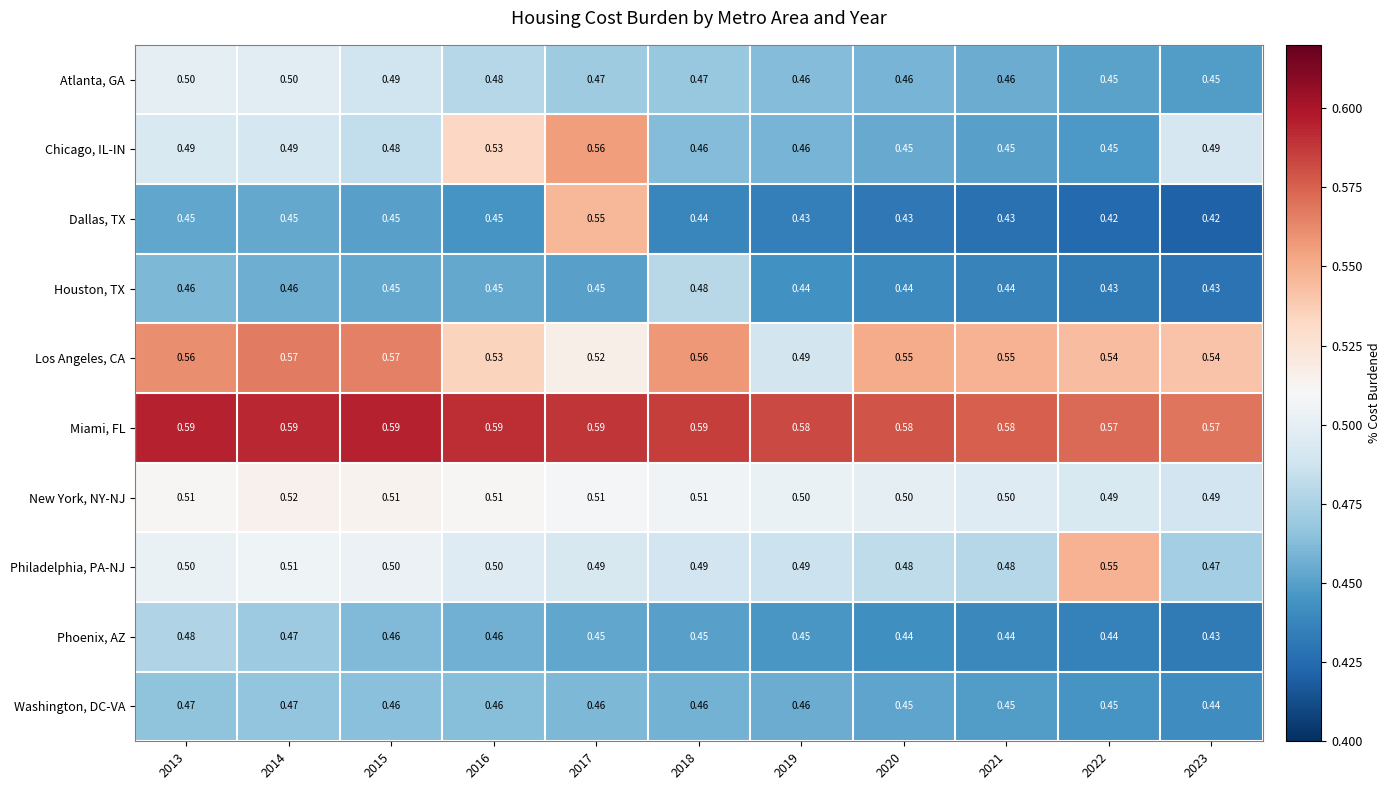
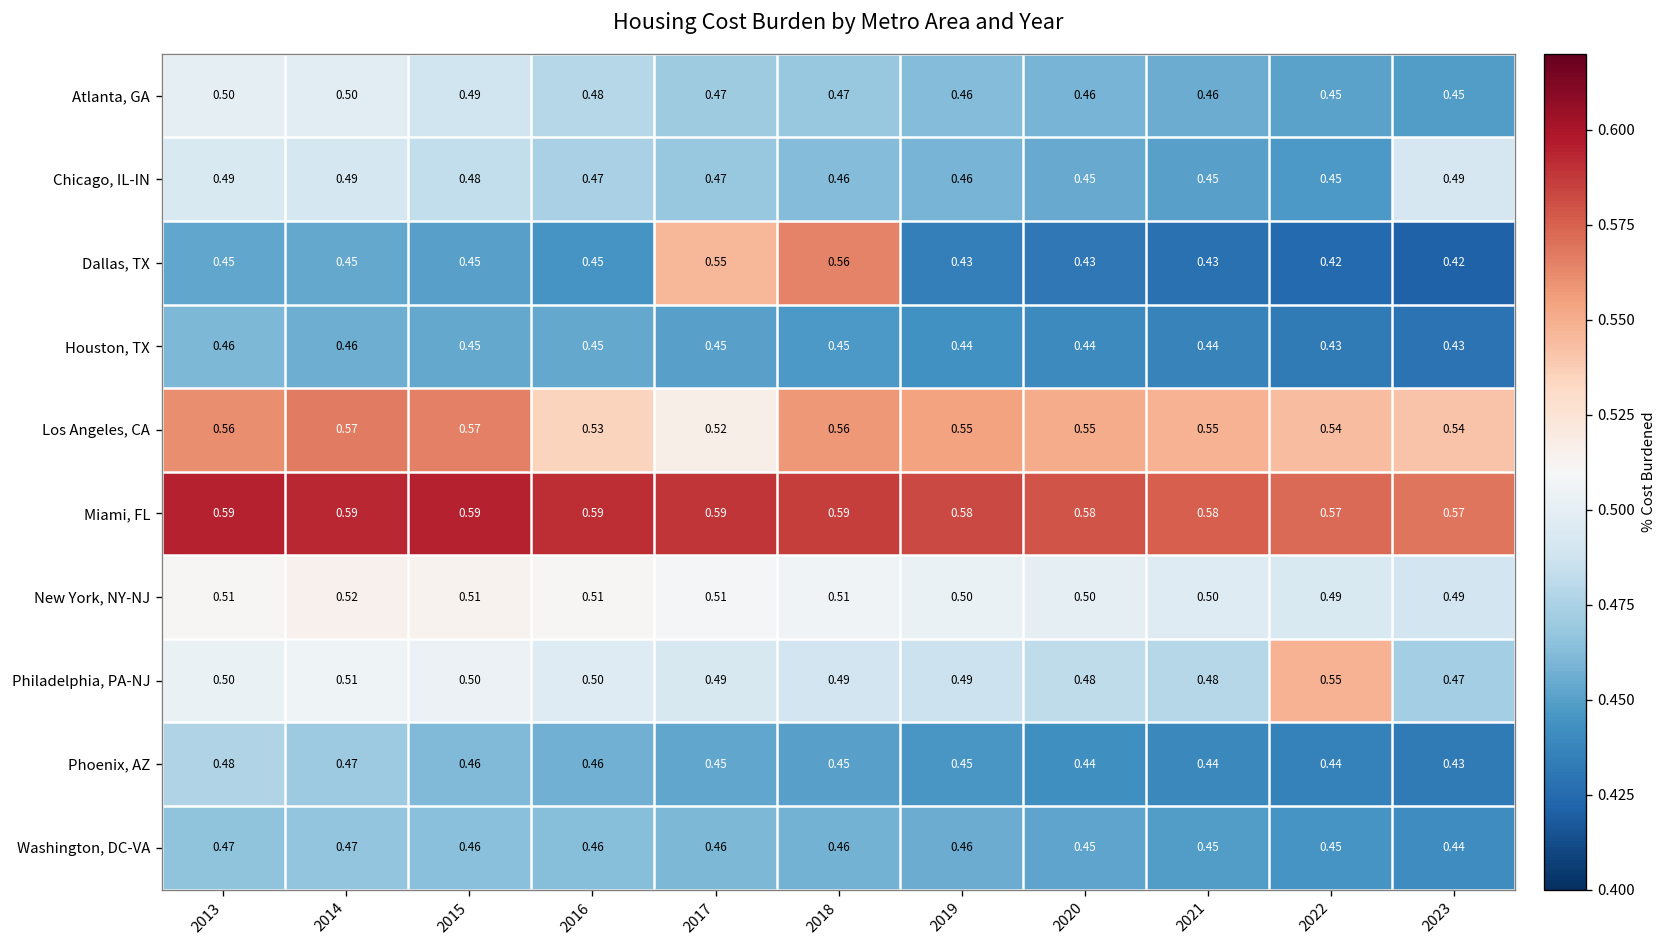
  {
    "Atlanta, GA": {
      "2013": 0.50,
      "2014": 0.50,
      "2015": 0.49,
      "2016": 0.48,
      "2017": 0.47,
      "2018": 0.47,
      "2019": 0.46,
      "2020": 0.46,
      "2021": 0.46,
      "2022": 0.45,
      "2023": 0.45
    },
    "Chicago, IL-IN": {
      "2013": 0.49,
      "2014": 0.49,
      "2015": 0.48,
-     "2016": 0.53,
-     "2017": 0.56,
+     "2016": 0.47,
+     "2017": 0.47,
      "2018": 0.46,
      "2019": 0.46,
      "2020": 0.45,
      "2021": 0.45,
      "2022": 0.45,
      "2023": 0.49
    },
    "Dallas, TX": {
      "2013": 0.45,
      "2014": 0.45,
      "2015": 0.45,
      "2016": 0.45,
      "2017": 0.55,
-     "2018": 0.44,
+     "2018": 0.56,
      "2019": 0.43,
      "2020": 0.43,
      "2021": 0.43,
      "2022": 0.42,
      "2023": 0.42
    },
    "Houston, TX": {
      "2013": 0.46,
      "2014": 0.46,
      "2015": 0.45,
      "2016": 0.45,
      "2017": 0.45,
-     "2018": 0.48,
+     "2018": 0.45,
      "2019": 0.44,
      "2020": 0.44,
      "2021": 0.44,
      "2022": 0.43,
      "2023": 0.43
    },
    "Los Angeles, CA": {
      "2013": 0.56,
      "2014": 0.57,
      "2015": 0.57,
      "2016": 0.53,
      "2017": 0.52,
      "2018": 0.56,
-     "2019": 0.49,
+     "2019": 0.55,
      "2020": 0.55,
      "2021": 0.55,
      "2022": 0.54,
      "2023": 0.54
    },
    "Miami, FL": {
      "2013": 0.59,
      "2014": 0.59,
      "2015": 0.59,
      "2016": 0.59,
      "2017": 0.59,
      "2018": 0.59,
      "2019": 0.58,
      "2020": 0.58,
      "2021": 0.58,
      "2022": 0.57,
      "2023": 0.57
    },
    "New York, NY-NJ": {
      "2013": 0.51,
      "2014": 0.52,
      "2015": 0.51,
      "2016": 0.51,
      "2017": 0.51,
      "2018": 0.51,
      "2019": 0.50,
      "2020": 0.50,
      "2021": 0.50,
      "2022": 0.49,
      "2023": 0.49
    },
    "Philadelphia, PA-NJ": {
      "2013": 0.50,
      "2014": 0.51,
      "2015": 0.50,
      "2016": 0.50,
      "2017": 0.49,
      "2018": 0.49,
      "2019": 0.49,
      "2020": 0.48,
      "2021": 0.48,
      "2022": 0.55,
      "2023": 0.47
    },
    "Phoenix, AZ": {
      "2013": 0.48,
      "2014": 0.47,
      "2015": 0.46,
      "2016": 0.46,
      "2017": 0.45,
      "2018": 0.45,
      "2019": 0.45,
      "2020": 0.44,
      "2021": 0.44,
      "2022": 0.44,
      "2023": 0.43
    },
    "Washington, DC-VA": {
      "2013": 0.47,
      "2014": 0.47,
      "2015": 0.46,
      "2016": 0.46,
      "2017": 0.46,
      "2018": 0.46,
      "2019": 0.46,
      "2020": 0.45,
      "2021": 0.45,
      "2022": 0.45,
      "2023": 0.44
    }
  }
